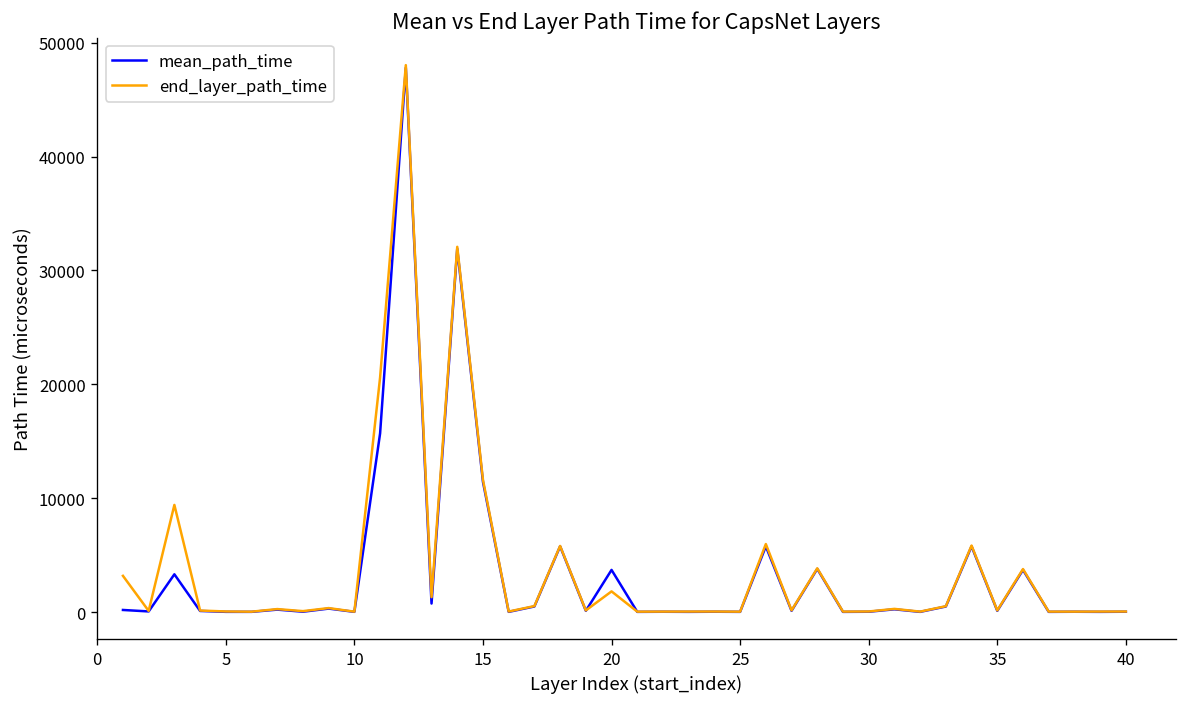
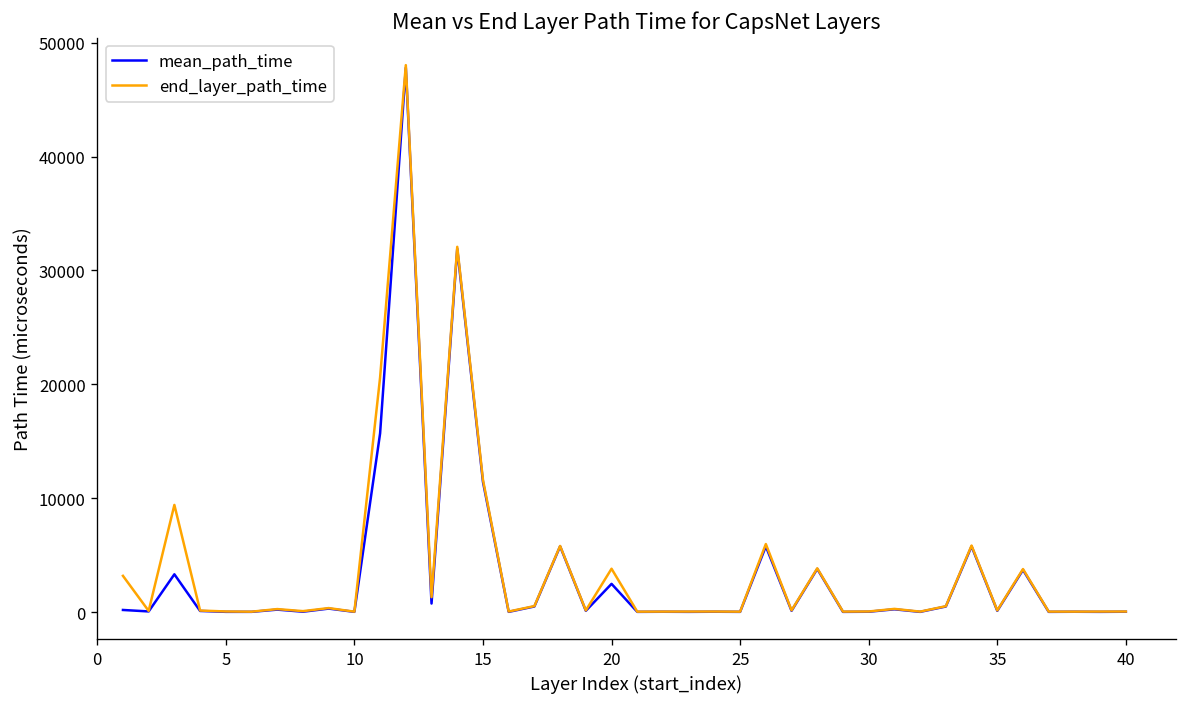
  {
    "mean_path_time": {
-     "20": 4000
+     "20": 2000
    },
    "end_layer_path_time": {
-     "20": 2000
+     "20": 4000
    }
  }
